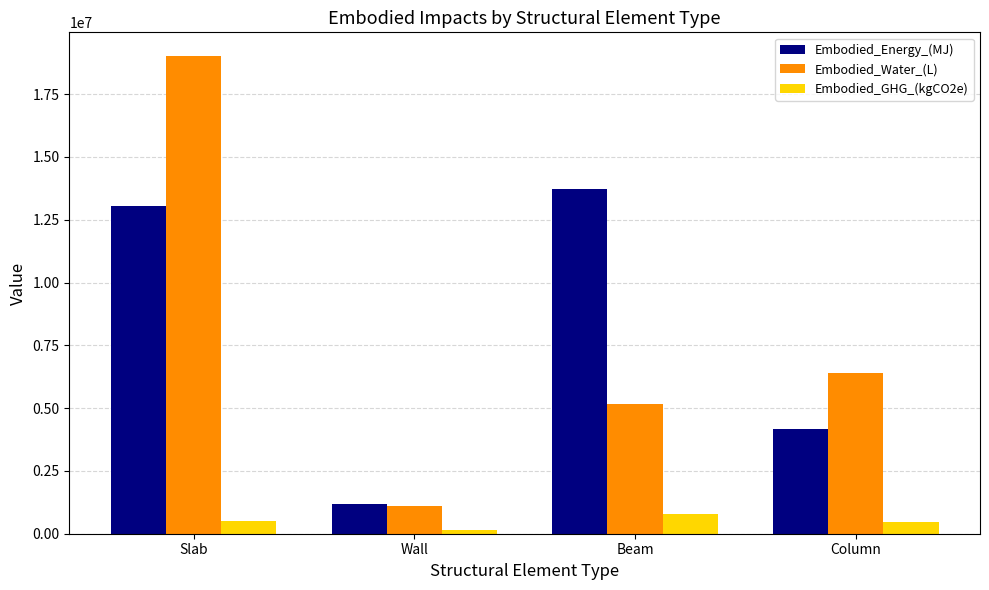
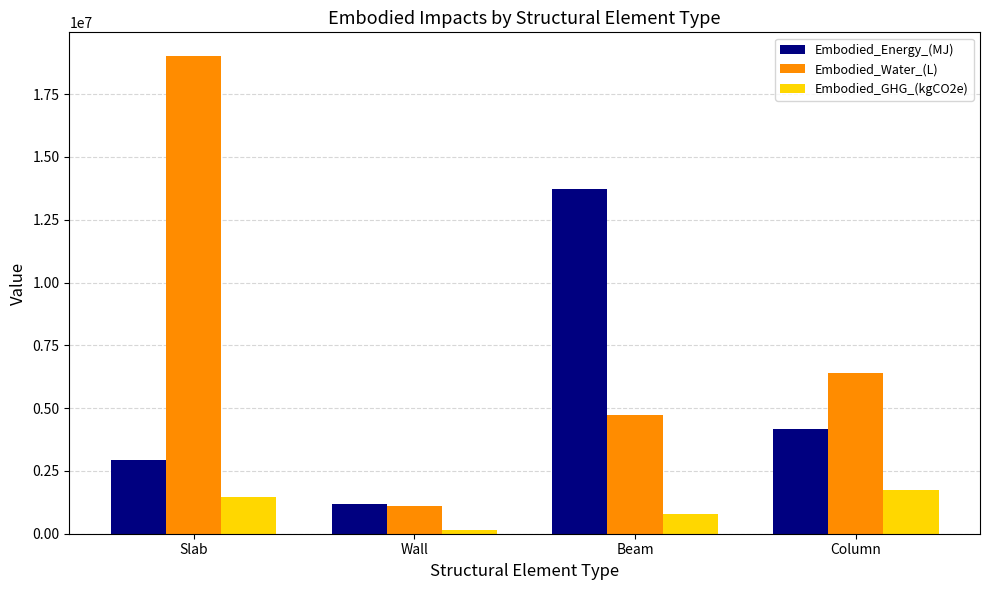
  {
    "Embodied_Energy_(MJ)": {
-     "Slab": 13100000,
+     "Slab": 2900000,
      "Wall": 1200000,
      "Beam": 13700000,
      "Column": 4200000
    },
    "Embodied_Water_(L)": {
      "Slab": 19000000,
      "Wall": 1100000,
-     "Beam": 5200000,
+     "Beam": 4700000,
      "Column": 6400000
    },
    "Embodied_GHG_(kgCO2e)": {
-     "Slab": 500000,
+     "Slab": 1500000,
      "Wall": 100000,
      "Beam": 800000,
-     "Column": 500000
+     "Column": 1800000
    }
  }
